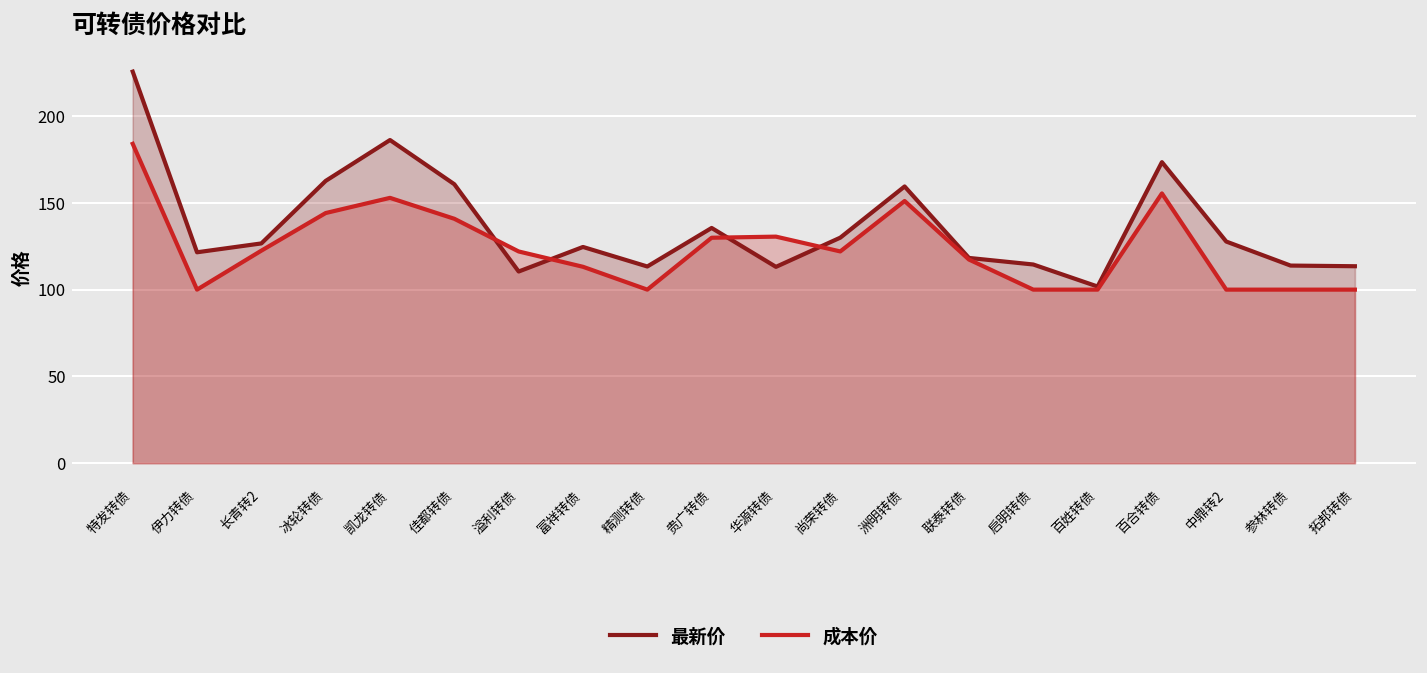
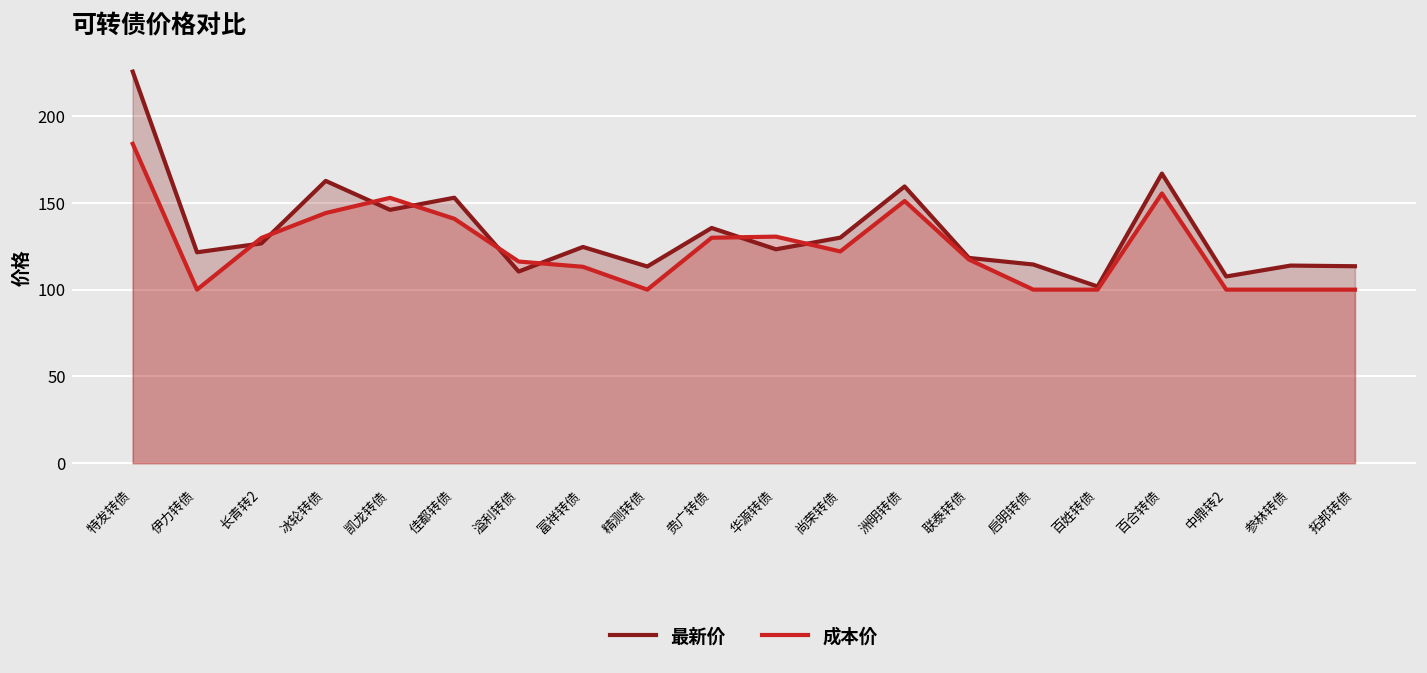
  {
    "最新价": {
      "特发转债": 226,
      "伊力转债": 122,
      "长青转2": 127,
      "冰轮转债": 163,
-     "凯龙转债": 186,
-     "佳都转债": 161,
+     "凯龙转债": 146,
+     "佳都转债": 153,
      "溢利转债": 110,
      "富祥转债": 125,
      "精测转债": 113,
      "贵广转债": 136,
-     "华源转债": 113,
+     "华源转债": 123,
      "尚荣转债": 130,
      "洲明转债": 159,
      "启明转债": 114,
      "百姓转债": 102,
-     "百合转债": 173,
-     "中鼎转2": 128,
+     "百合转债": 167,
+     "中鼎转2": 108,
      "参林转债": 114,
      "拓邦转债": 113
    },
    "成本价": {
      "特发转债": 184,
      "伊力转债": 100,
-     "长青转2": 122,
+     "长青转2": 130,
      "冰轮转债": 144,
      "凯龙转债": 153,
      "佳都转债": 141,
-     "溢利转债": 122,
+     "溢利转债": 116,
      "富祥转债": 113,
      "精测转债": 100,
      "贵广转债": 130,
      "华源转债": 131,
      "尚荣转债": 122,
      "洲明转债": 151,
      "启明转债": 100,
      "百姓转债": 100,
      "百合转债": 155,
      "中鼎转2": 100,
      "参林转债": 100,
      "拓邦转债": 100
    }
  }
